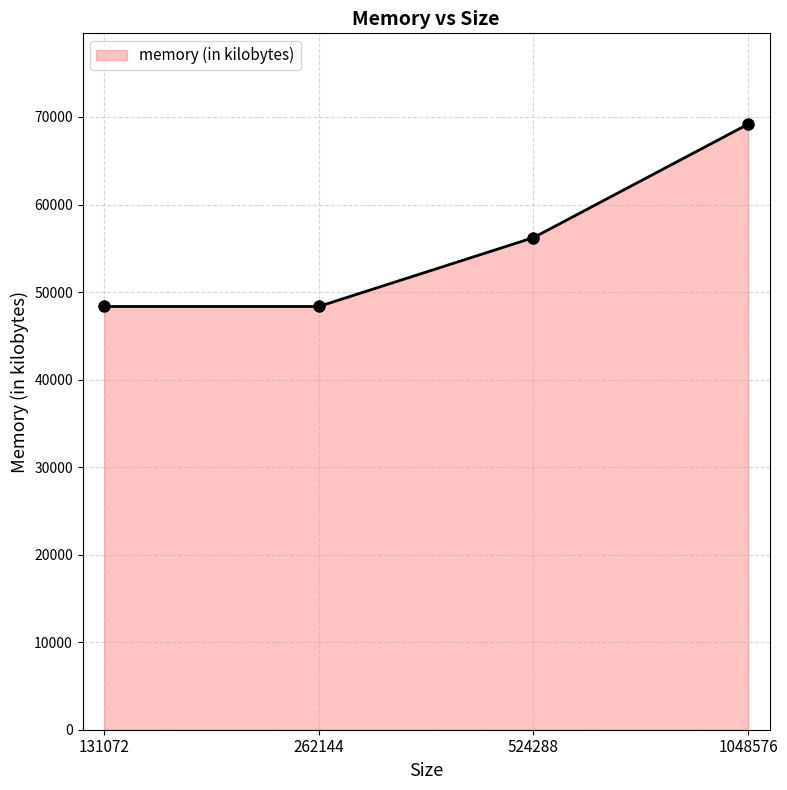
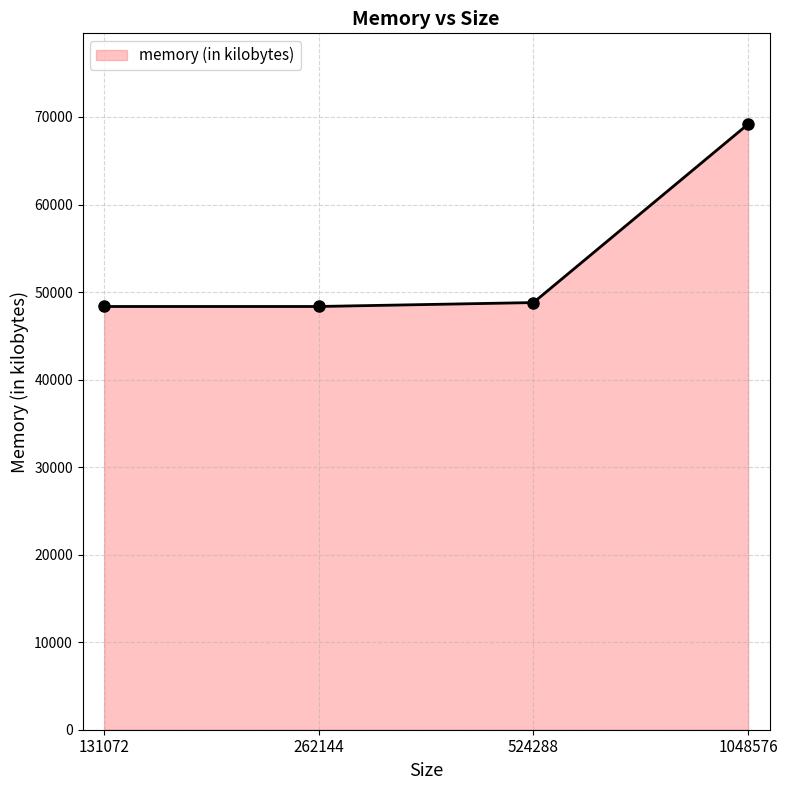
  {
    "131072": 48000,
    "262144": 48000,
-   "524288": 56000,
+   "524288": 49000,
    "1048576": 69000
  }
